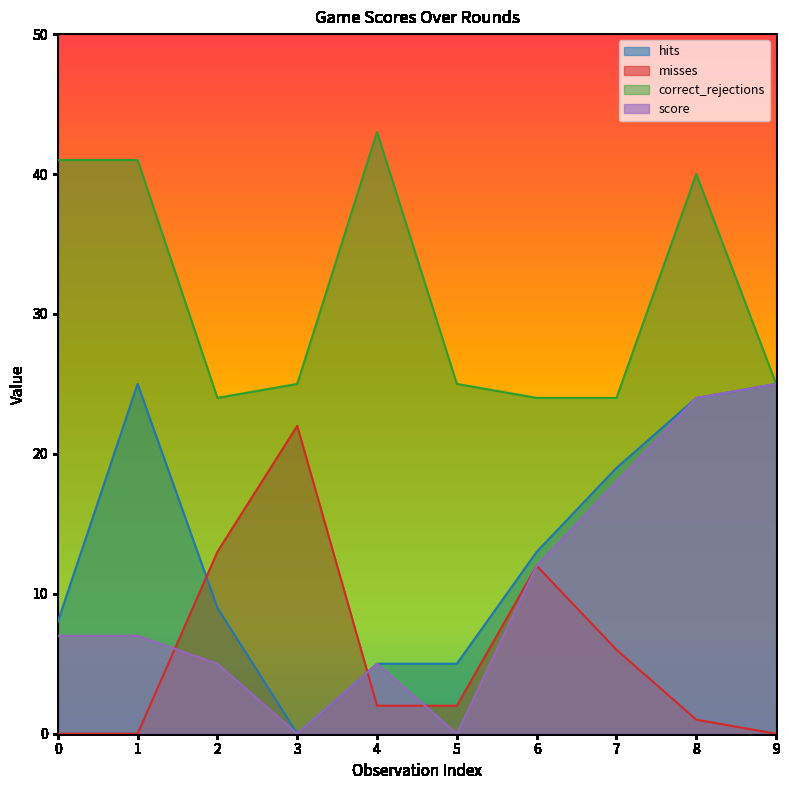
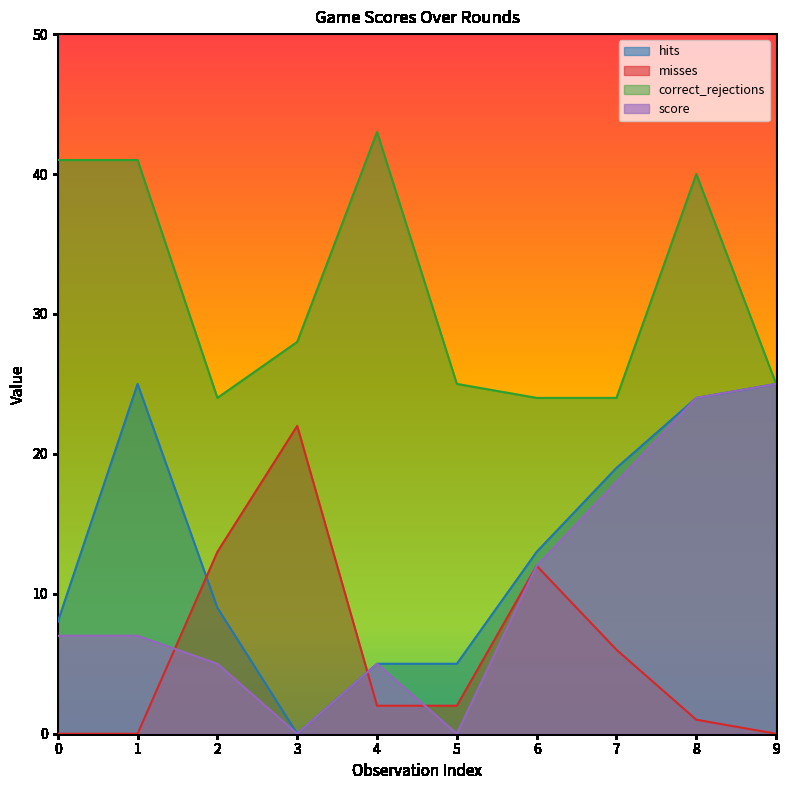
  {
    "hits": {
      "0": 8,
      "1": 25,
      "2": 9,
      "5": 5,
      "6": 13,
      "7": 19
    },
    "misses": {
      "0": 0,
      "1": 0,
      "2": 13,
      "3": 22,
      "4": 2,
      "5": 2,
      "7": 6,
      "8": 1,
      "9": 0
    },
    "correct_rejections": {
      "0": 41,
      "1": 41,
      "2": 24,
-     "3": 25,
+     "3": 28,
      "4": 43,
      "5": 25,
      "6": 24,
      "7": 24,
      "8": 40
    },
    "score": {
      "0": 7,
      "1": 7,
      "2": 5,
      "5": 0,
      "7": 18
    }
  }
